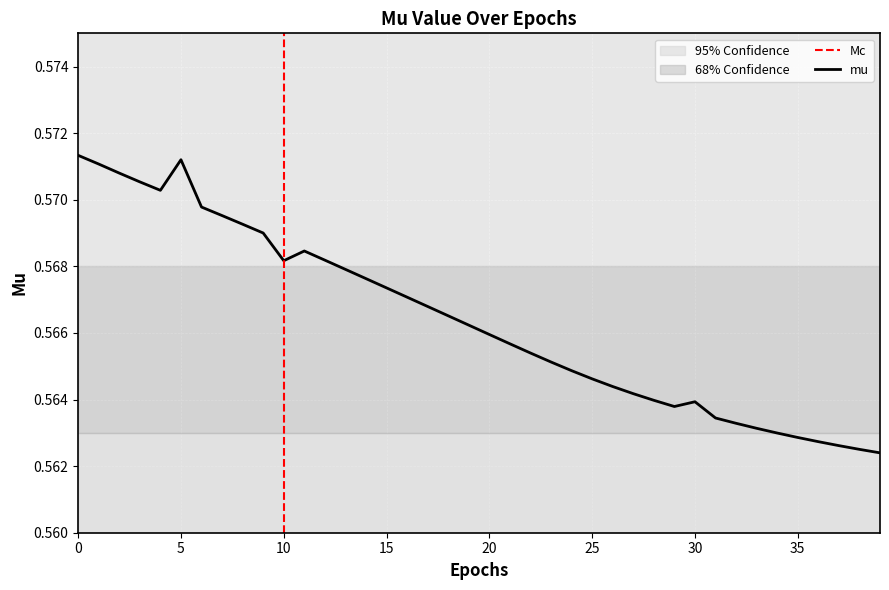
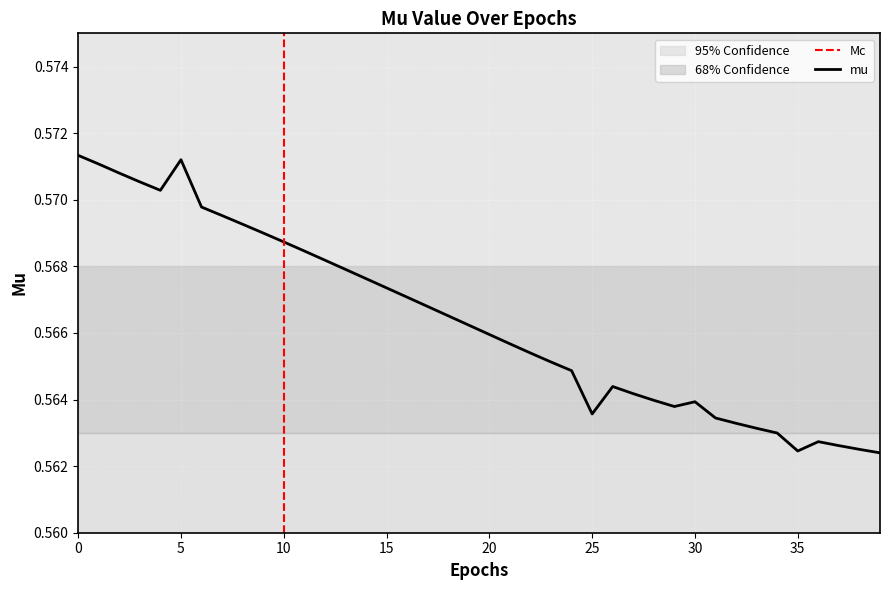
  {
    "0": 0.5713,
    "5": 0.5712,
-   "10": 0.5682,
+   "10": 0.5687,
    "15": 0.5674,
    "20": 0.5660,
-   "25": 0.5646,
+   "25": 0.5636,
    "30": 0.5639,
-   "35": 0.5629
+   "35": 0.5625
  }
